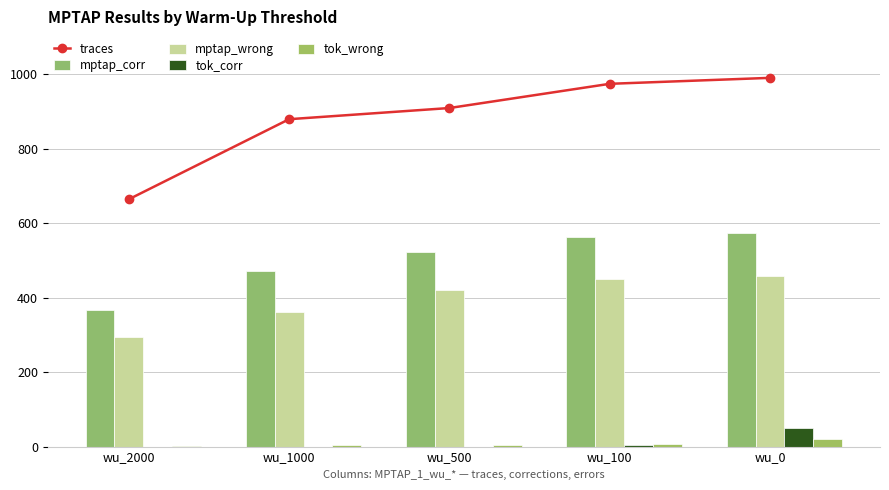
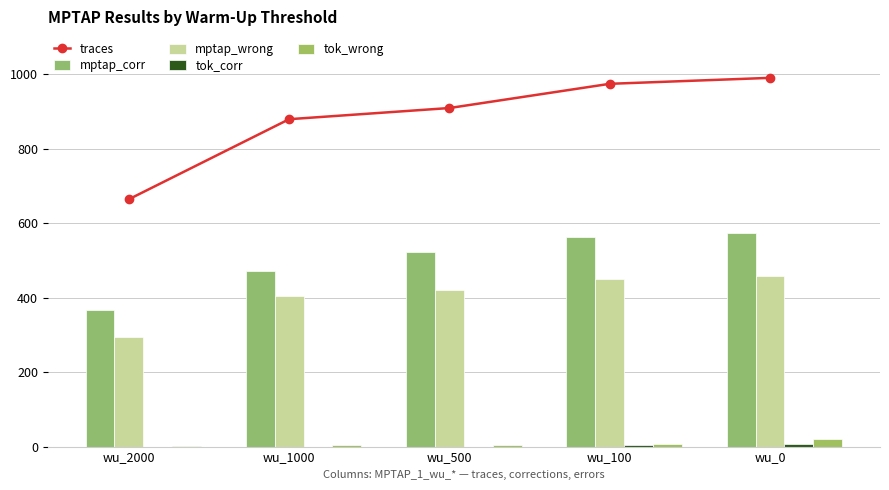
  {
    "traces": {
      "wu_2000": 660,
      "wu_1000": 880,
      "wu_500": 910,
      "wu_100": 970,
      "wu_0": 990
    },
    "mptap_wrong": {
      "wu_2000": 290,
-     "wu_1000": 360,
+     "wu_1000": 400,
      "wu_500": 420,
      "wu_100": 450,
      "wu_0": 460
    },
    "tok_corr": {
      "wu_2000": 0,
      "wu_1000": 0,
      "wu_500": 0,
-     "wu_0": 50
+     "wu_0": 10
    }
  }
